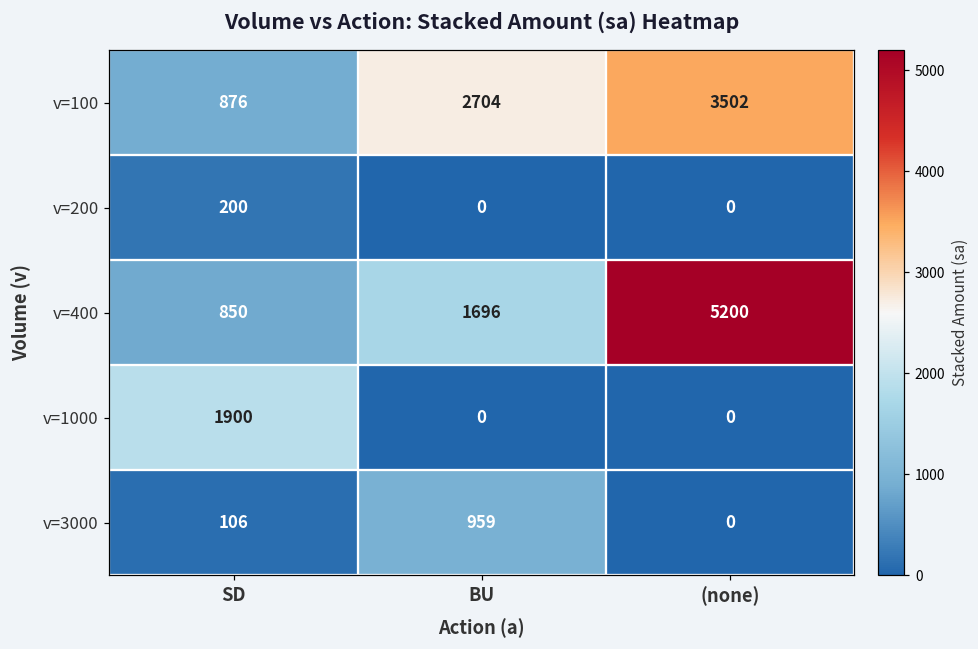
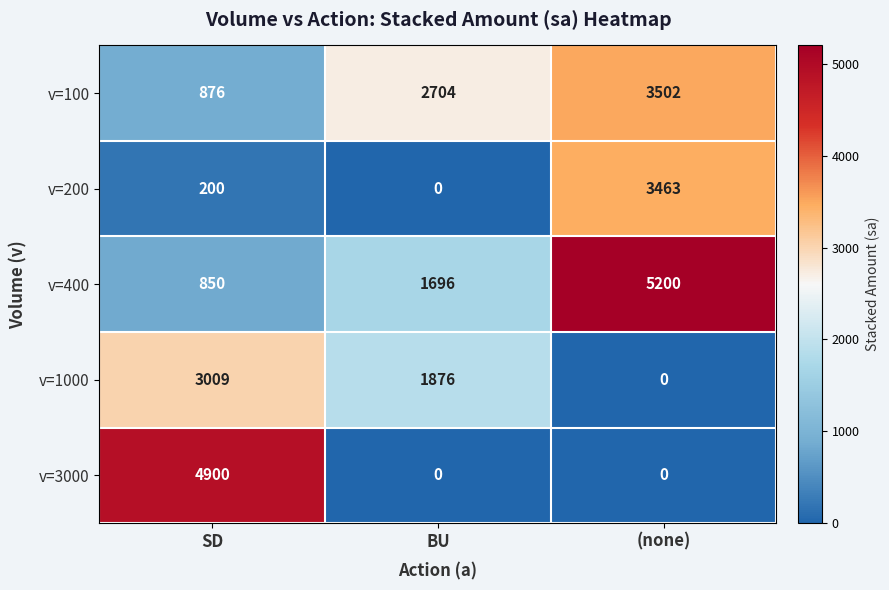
  {
    "v=100": {
      "SD": 876,
      "BU": 2704,
      "(none)": 3502
    },
    "v=200": {
      "SD": 200,
      "BU": 0,
-     "(none)": 0
+     "(none)": 3463
    },
    "v=400": {
      "SD": 850,
      "BU": 1696,
      "(none)": 5200
    },
    "v=1000": {
-     "SD": 1900,
-     "BU": 0,
+     "SD": 3009,
+     "BU": 1876,
      "(none)": 0
    },
    "v=3000": {
-     "SD": 106,
-     "BU": 959,
+     "SD": 4900,
+     "BU": 0,
      "(none)": 0
    }
  }
